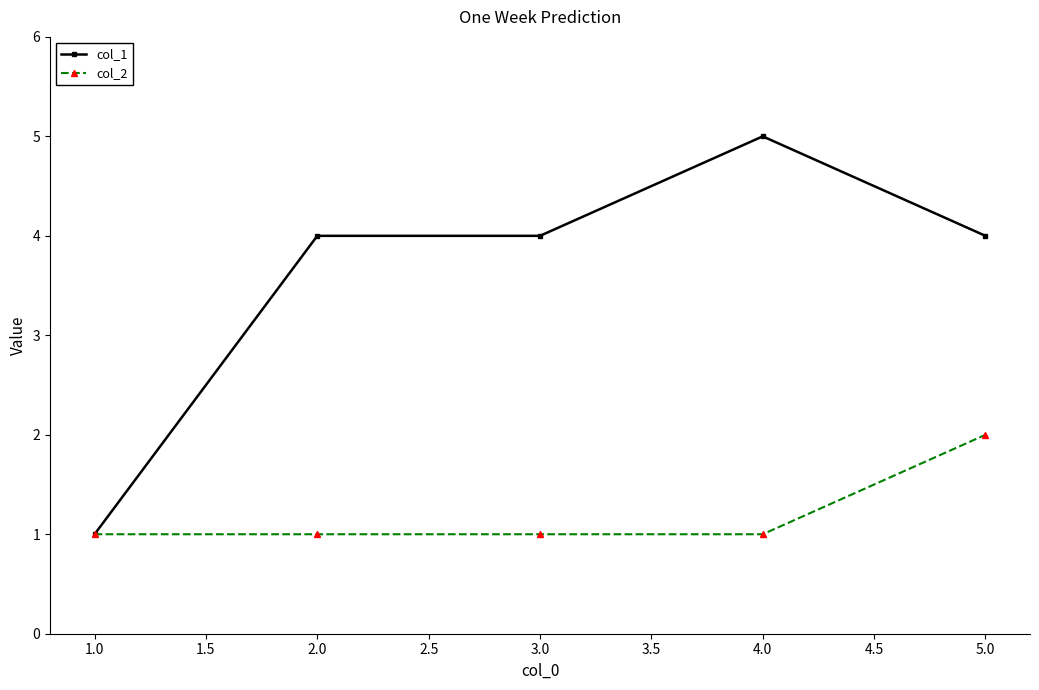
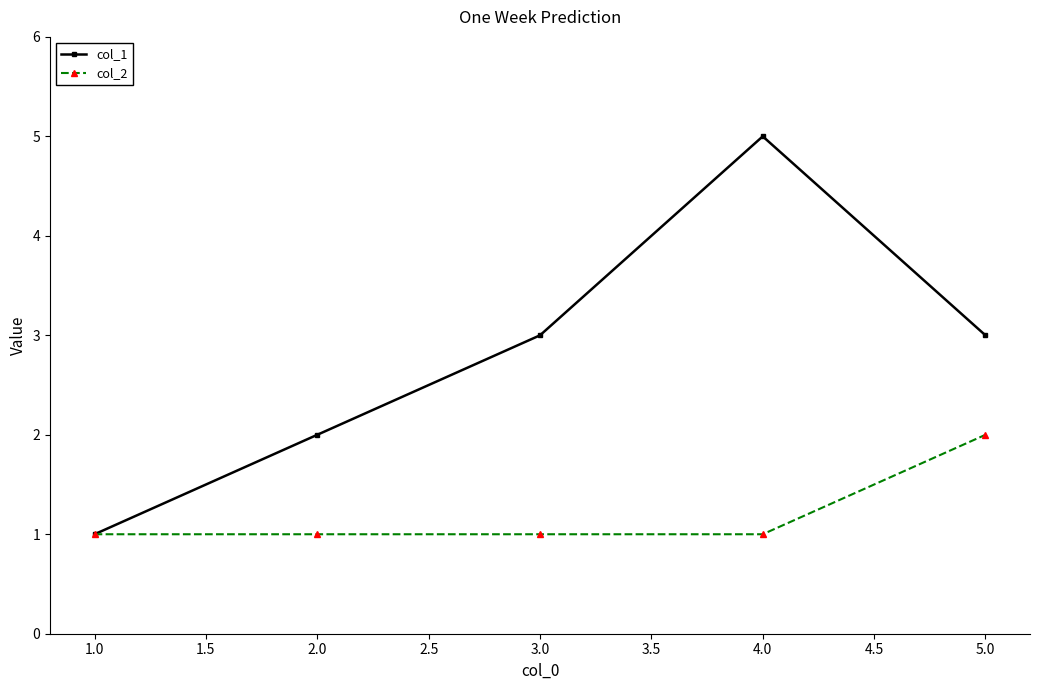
  {
    "col_1": {
-     "2.0": 4,
-     "3.0": 4,
+     "2.0": 2,
+     "3.0": 3,
      "4.0": 5,
-     "5.0": 4
+     "5.0": 3
    },
    "col_2": {
      "2.0": 1,
      "3.0": 1,
      "4.0": 1,
      "5.0": 2
    }
  }
